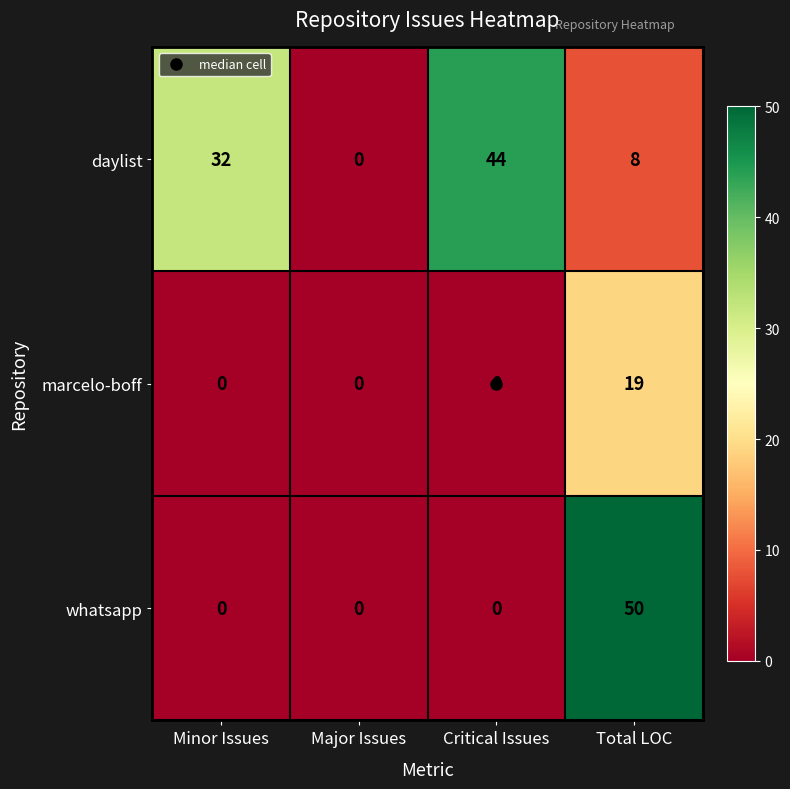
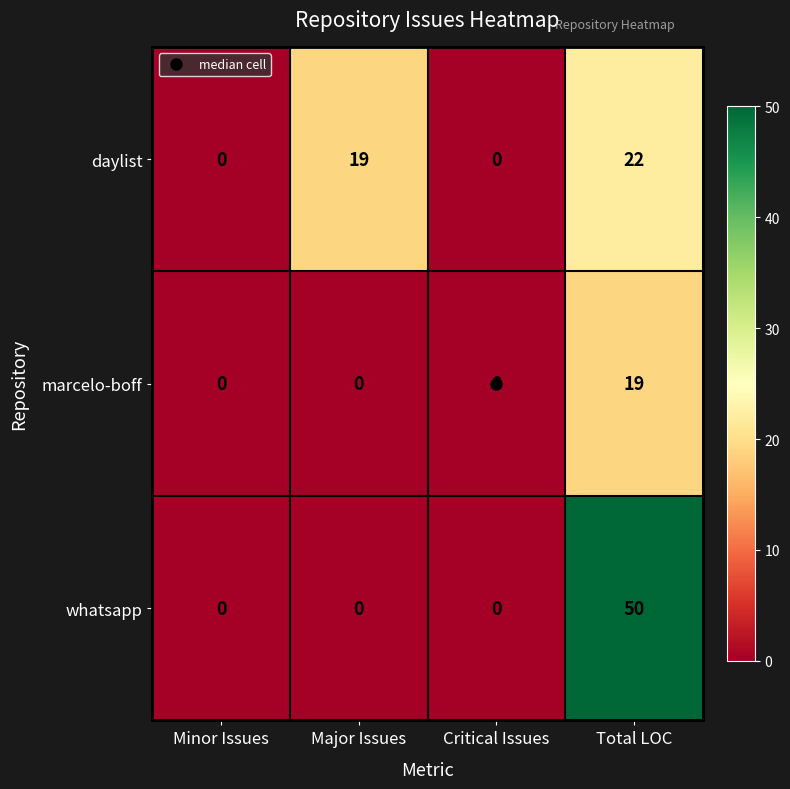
  {
    "daylist": {
-     "Minor Issues": 32,
-     "Major Issues": 0,
-     "Critical Issues": 44,
-     "Total LOC": 8
+     "Minor Issues": 0,
+     "Major Issues": 19,
+     "Critical Issues": 0,
+     "Total LOC": 22
    },
    "marcelo-boff": {
      "Minor Issues": 0,
      "Major Issues": 0,
      "Total LOC": 19
    },
    "whatsapp": {
      "Minor Issues": 0,
      "Major Issues": 0,
      "Critical Issues": 0,
      "Total LOC": 50
    }
  }
